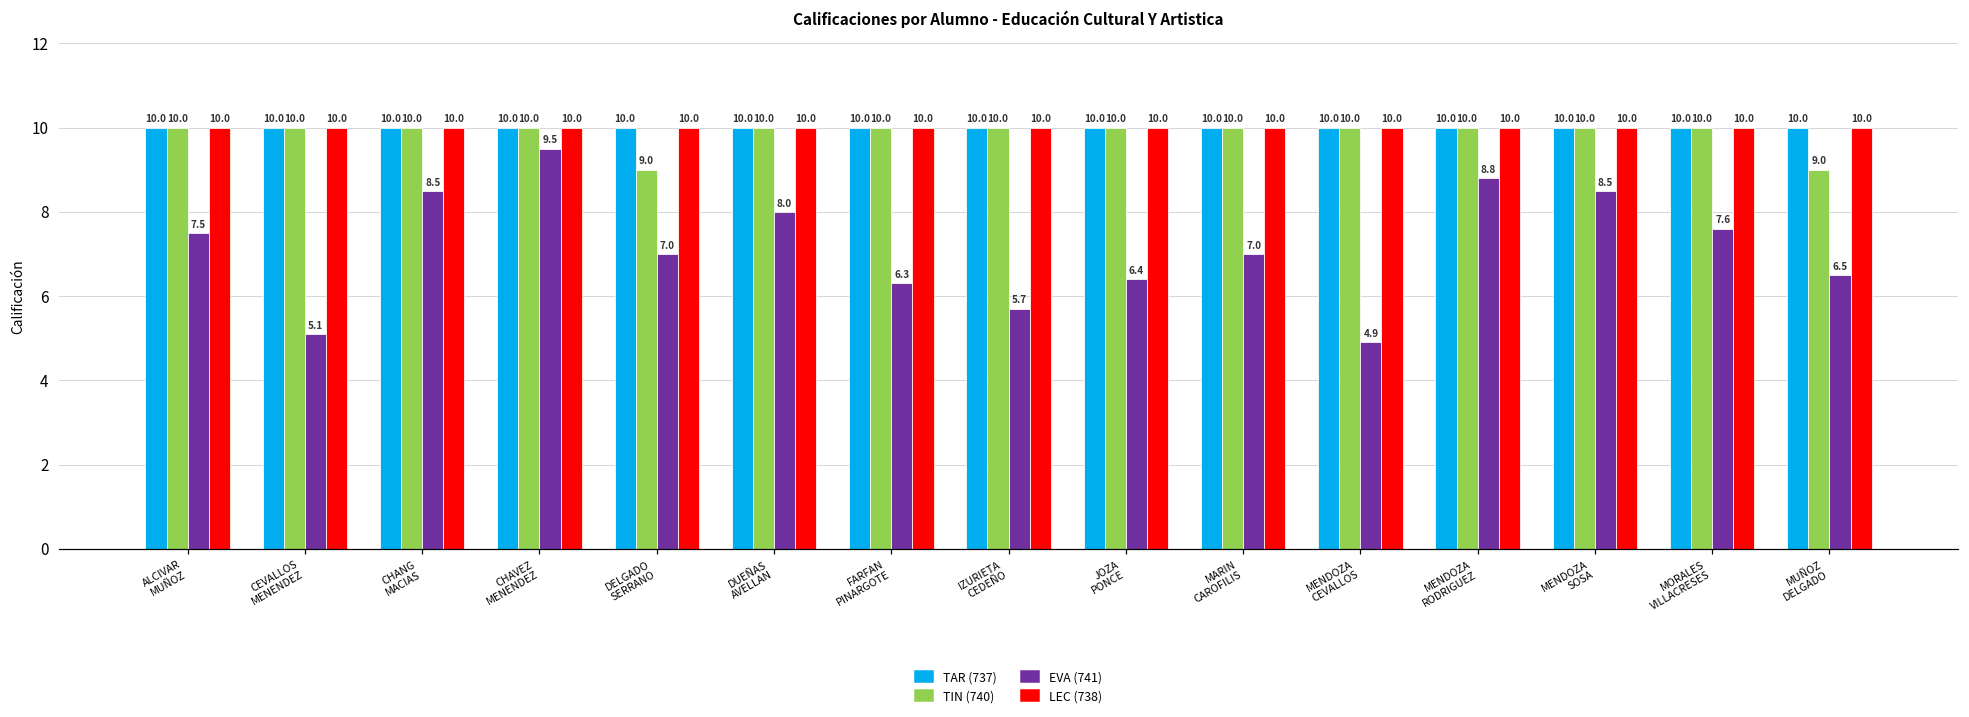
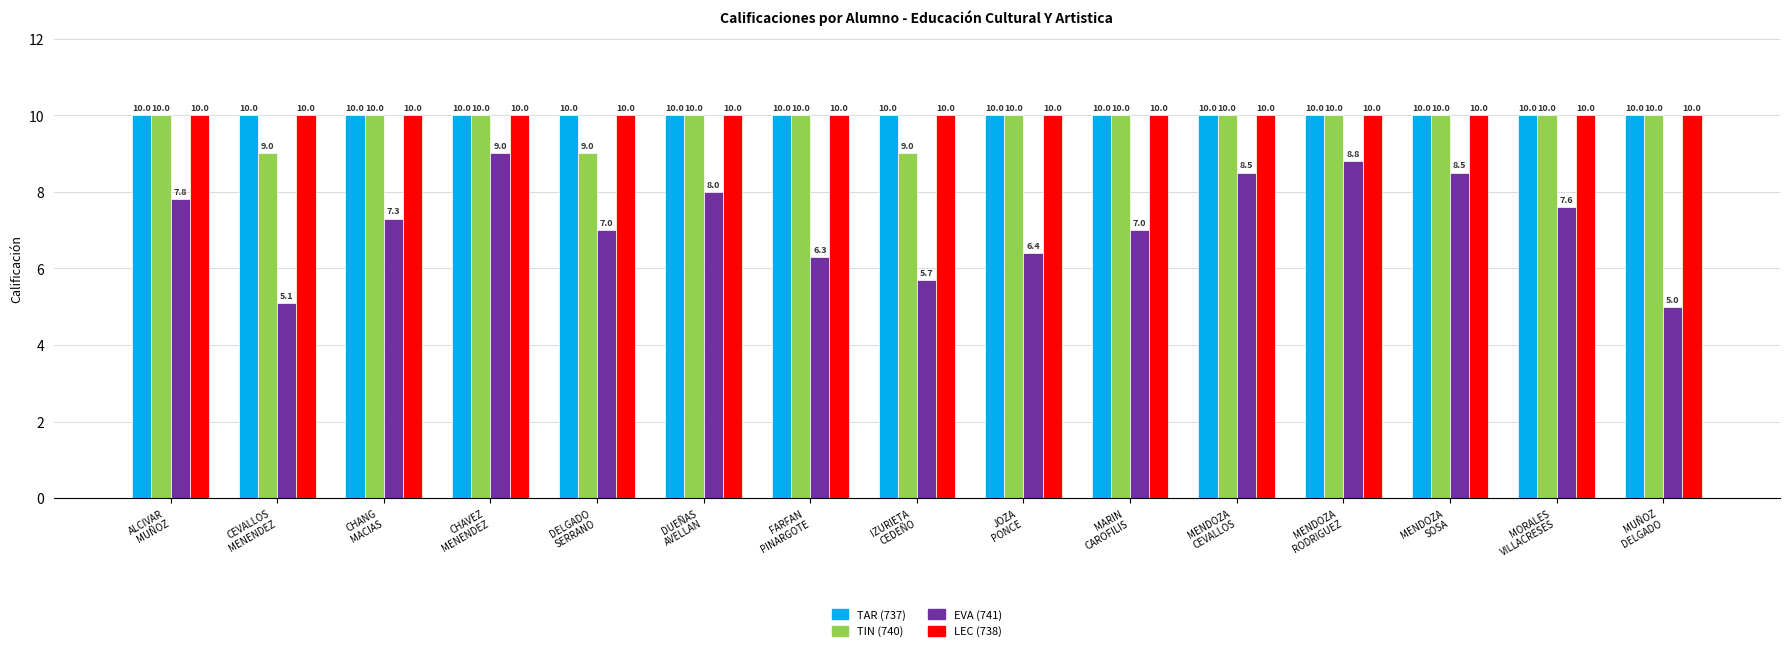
  {
    "TAR (737)": {
      "ALCIVAR MUÑOZ": 10.0,
      "CEVALLOS MENENDEZ": 10.0,
      "CHANG MACIAS": 10.0,
      "CHAVEZ MENENDEZ": 10.0,
      "DELGADO SERRANO": 10.0,
      "DUEÑAS AVELLAN": 10.0,
      "FARFAN PINARGOTE": 10.0,
      "IZURIETA CEDEÑO": 10.0,
      "JOZA PONCE": 10.0,
      "MARIN CAROFILIS": 10.0,
      "MENDOZA CEVALLOS": 10.0,
      "MENDOZA RODRIGUEZ": 10.0,
      "MENDOZA SOSA": 10.0,
      "MORALES VILLACRESES": 10.0,
      "MUÑOZ DELGADO": 10.0
    },
    "TIN (740)": {
      "ALCIVAR MUÑOZ": 10.0,
-     "CEVALLOS MENENDEZ": 10.0,
+     "CEVALLOS MENENDEZ": 9.0,
      "CHANG MACIAS": 10.0,
      "CHAVEZ MENENDEZ": 10.0,
      "DELGADO SERRANO": 9.0,
      "DUEÑAS AVELLAN": 10.0,
      "FARFAN PINARGOTE": 10.0,
-     "IZURIETA CEDEÑO": 10.0,
+     "IZURIETA CEDEÑO": 9.0,
      "JOZA PONCE": 10.0,
      "MARIN CAROFILIS": 10.0,
      "MENDOZA CEVALLOS": 10.0,
      "MENDOZA RODRIGUEZ": 10.0,
      "MENDOZA SOSA": 10.0,
      "MORALES VILLACRESES": 10.0,
-     "MUÑOZ DELGADO": 9.0
+     "MUÑOZ DELGADO": 10.0
    },
    "EVA (741)": {
-     "ALCIVAR MUÑOZ": 7.5,
+     "ALCIVAR MUÑOZ": 7.8,
      "CEVALLOS MENENDEZ": 5.1,
-     "CHANG MACIAS": 8.5,
-     "CHAVEZ MENENDEZ": 9.5,
+     "CHANG MACIAS": 7.3,
+     "CHAVEZ MENENDEZ": 9.0,
      "DELGADO SERRANO": 7.0,
      "DUEÑAS AVELLAN": 8.0,
      "FARFAN PINARGOTE": 6.3,
      "IZURIETA CEDEÑO": 5.7,
      "JOZA PONCE": 6.4,
      "MARIN CAROFILIS": 7.0,
-     "MENDOZA CEVALLOS": 4.9,
+     "MENDOZA CEVALLOS": 8.5,
      "MENDOZA RODRIGUEZ": 8.8,
      "MENDOZA SOSA": 8.5,
      "MORALES VILLACRESES": 7.6,
-     "MUÑOZ DELGADO": 6.5
+     "MUÑOZ DELGADO": 5.0
    },
    "LEC (738)": {
      "ALCIVAR MUÑOZ": 10.0,
      "CEVALLOS MENENDEZ": 10.0,
      "CHANG MACIAS": 10.0,
      "CHAVEZ MENENDEZ": 10.0,
      "DELGADO SERRANO": 10.0,
      "DUEÑAS AVELLAN": 10.0,
      "FARFAN PINARGOTE": 10.0,
      "IZURIETA CEDEÑO": 10.0,
      "JOZA PONCE": 10.0,
      "MARIN CAROFILIS": 10.0,
      "MENDOZA CEVALLOS": 10.0,
      "MENDOZA RODRIGUEZ": 10.0,
      "MENDOZA SOSA": 10.0,
      "MORALES VILLACRESES": 10.0,
      "MUÑOZ DELGADO": 10.0
    }
  }
